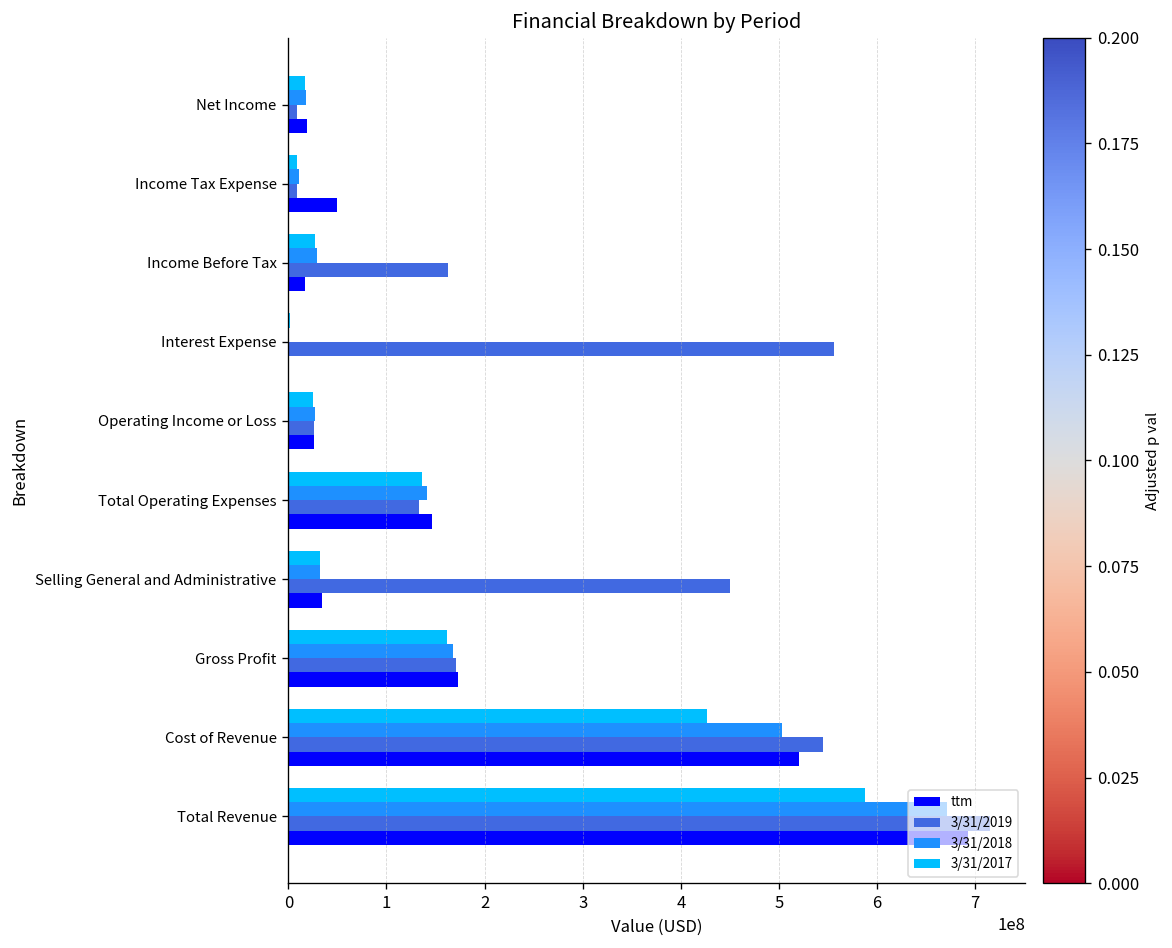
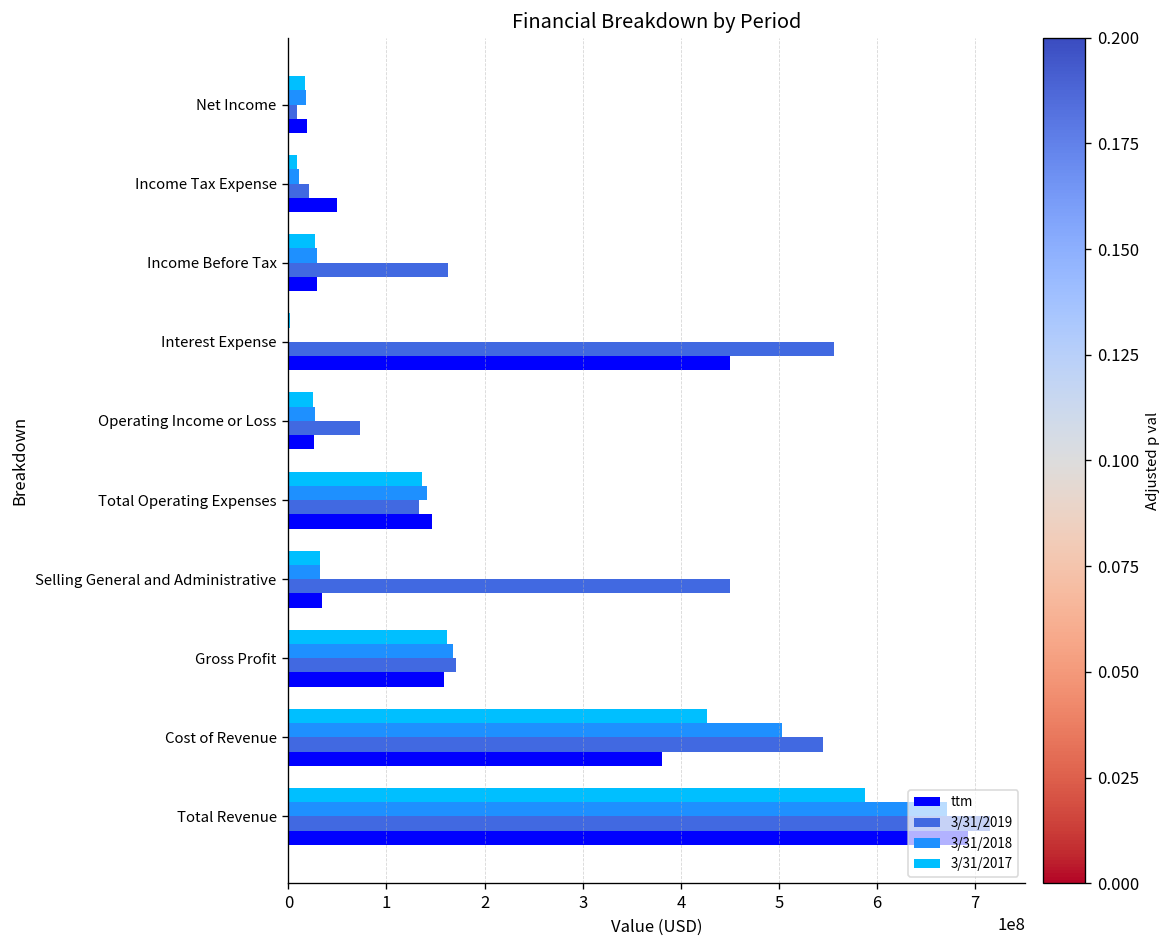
  {
    "ttm": {
      "Net Income": 20000000,
      "Income Tax Expense": 50000000,
-     "Income Before Tax": 20000000,
-     "Interest Expense": 0,
+     "Income Before Tax": 30000000,
+     "Interest Expense": 450000000,
      "Operating Income or Loss": 30000000,
      "Total Operating Expenses": 150000000,
      "Selling General and Administrative": 30000000,
-     "Gross Profit": 170000000,
-     "Cost of Revenue": 520000000
+     "Gross Profit": 160000000,
+     "Cost of Revenue": 380000000
    },
    "3/31/2019": {
      "Net Income": 10000000,
-     "Income Tax Expense": 10000000,
+     "Income Tax Expense": 20000000,
      "Income Before Tax": 160000000,
      "Interest Expense": 560000000,
-     "Operating Income or Loss": 30000000,
+     "Operating Income or Loss": 70000000,
      "Total Operating Expenses": 130000000,
      "Selling General and Administrative": 450000000,
      "Gross Profit": 170000000,
      "Cost of Revenue": 540000000
    }
  }
